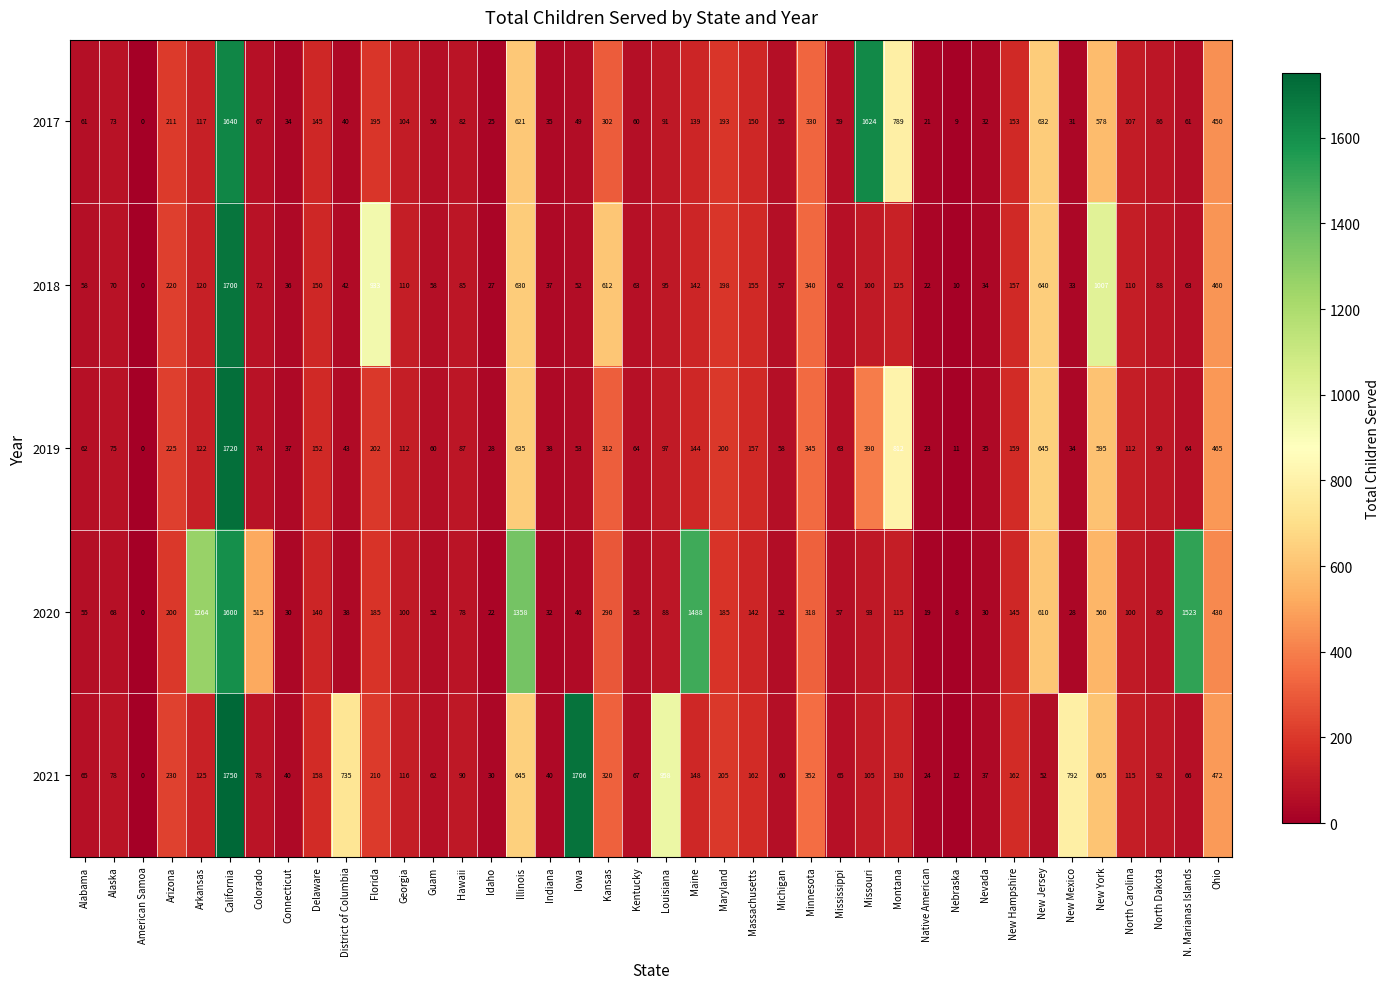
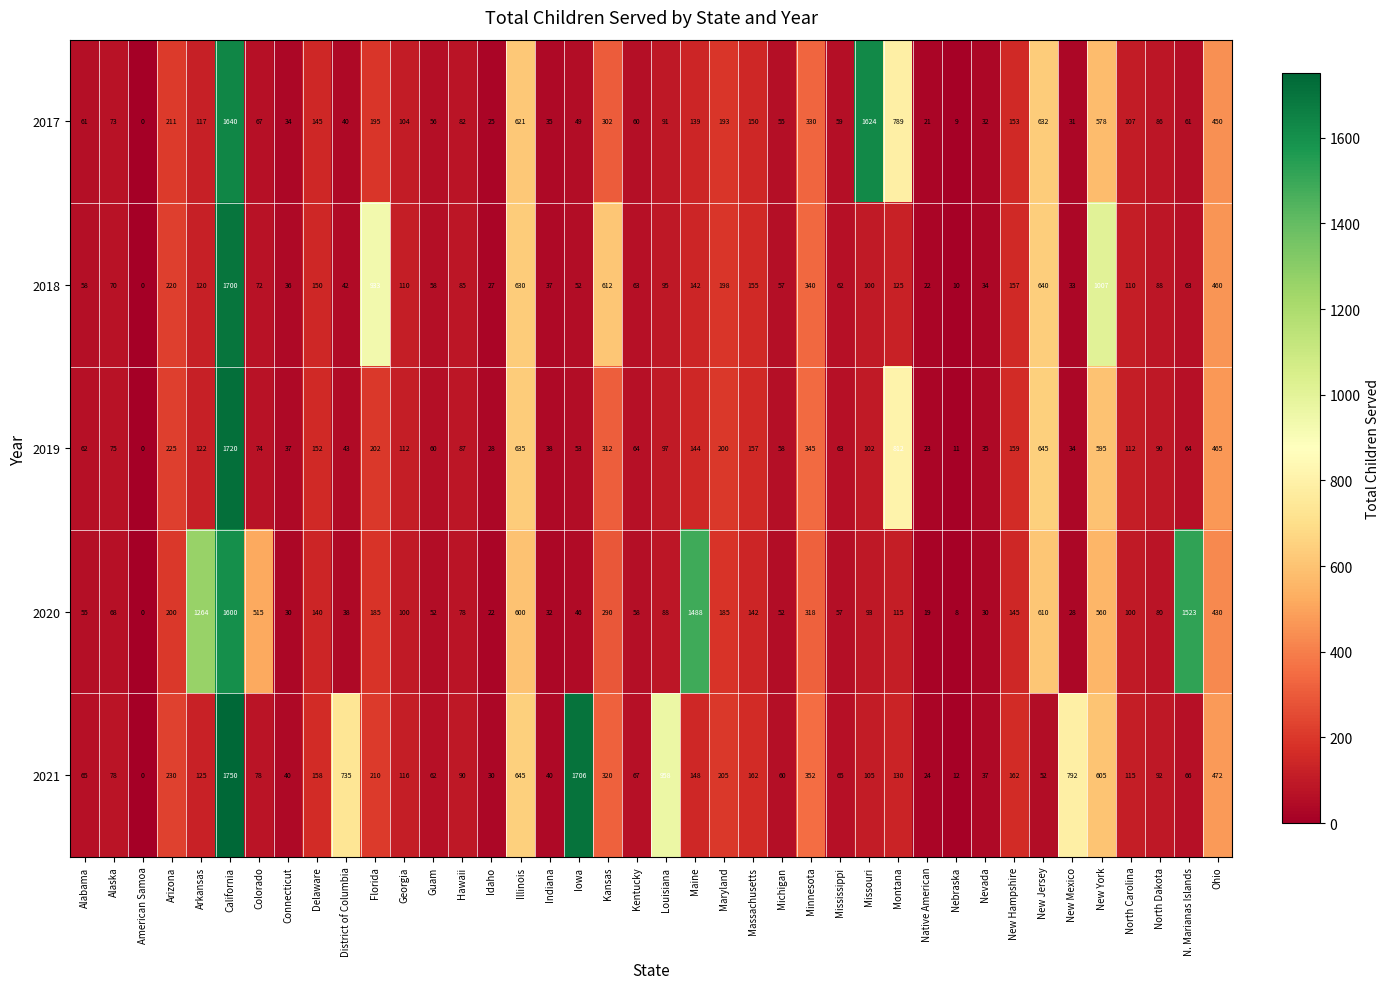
  {
    "2017": {
      "Alabama": 61,
      "Alaska": 73,
      "American Samoa": 0,
      "Arizona": 211,
      "Arkansas": 117,
      "California": 1640,
      "Colorado": 67,
      "Connecticut": 34,
      "Delaware": 145,
      "District of Columbia": 40,
      "Florida": 195,
      "Georgia": 104,
      "Guam": 56,
      "Hawaii": 82,
      "Idaho": 25,
      "Illinois": 621,
      "Indiana": 35,
      "Iowa": 49,
      "Kansas": 302,
      "Kentucky": 60,
      "Louisiana": 91,
      "Maine": 139,
      "Maryland": 193,
      "Massachusetts": 150,
      "Michigan": 55,
      "Minnesota": 330,
      "Mississippi": 59,
      "Missouri": 1624,
      "Montana": 789,
      "Native American": 21,
      "Nebraska": 9,
      "Nevada": 32,
      "New Hampshire": 153,
      "New Jersey": 632,
      "New Mexico": 31,
      "New York": 578,
      "North Carolina": 107,
      "North Dakota": 86,
      "N. Marianas Islands": 61,
      "Ohio": 450
    },
    "2018": {
      "Alabama": 58,
      "Alaska": 70,
      "American Samoa": 0,
      "Arizona": 220,
      "Arkansas": 120,
      "California": 1700,
      "Colorado": 72,
      "Connecticut": 36,
      "Delaware": 150,
      "District of Columbia": 42,
      "Florida": 933,
      "Georgia": 110,
      "Guam": 58,
      "Hawaii": 85,
      "Idaho": 27,
      "Illinois": 630,
      "Indiana": 37,
      "Iowa": 52,
      "Kansas": 612,
      "Kentucky": 63,
      "Louisiana": 95,
      "Maine": 142,
      "Maryland": 198,
      "Massachusetts": 155,
      "Michigan": 57,
      "Minnesota": 340,
      "Mississippi": 62,
      "Missouri": 100,
      "Montana": 125,
      "Native American": 22,
      "Nebraska": 10,
      "Nevada": 34,
      "New Hampshire": 157,
      "New Jersey": 640,
      "New Mexico": 33,
      "New York": 1007,
      "North Carolina": 110,
      "North Dakota": 88,
      "N. Marianas Islands": 63,
      "Ohio": 460
    },
    "2019": {
      "Alabama": 62,
      "Alaska": 75,
      "American Samoa": 0,
      "Arizona": 225,
      "Arkansas": 122,
      "California": 1720,
      "Colorado": 74,
      "Connecticut": 37,
      "Delaware": 152,
      "District of Columbia": 43,
      "Florida": 202,
      "Georgia": 112,
      "Guam": 60,
      "Hawaii": 87,
      "Idaho": 28,
      "Illinois": 635,
      "Indiana": 38,
      "Iowa": 53,
      "Kansas": 312,
      "Kentucky": 64,
      "Louisiana": 97,
      "Maine": 144,
      "Maryland": 200,
      "Massachusetts": 157,
      "Michigan": 58,
      "Minnesota": 345,
      "Mississippi": 63,
-     "Missouri": 390,
+     "Missouri": 102,
      "Montana": 812,
      "Native American": 23,
      "Nebraska": 11,
      "Nevada": 35,
      "New Hampshire": 159,
      "New Jersey": 645,
      "New Mexico": 34,
      "New York": 595,
      "North Carolina": 112,
      "North Dakota": 90,
      "N. Marianas Islands": 64,
      "Ohio": 465
    },
    "2020": {
      "Alabama": 55,
      "Alaska": 68,
      "American Samoa": 0,
      "Arizona": 200,
      "Arkansas": 1264,
      "California": 1600,
      "Colorado": 515,
      "Connecticut": 30,
      "Delaware": 140,
      "District of Columbia": 38,
      "Florida": 185,
      "Georgia": 100,
      "Guam": 52,
      "Hawaii": 78,
      "Idaho": 22,
-     "Illinois": 1358,
+     "Illinois": 600,
      "Indiana": 32,
      "Iowa": 46,
      "Kansas": 290,
      "Kentucky": 58,
      "Louisiana": 88,
      "Maine": 1488,
      "Maryland": 185,
      "Massachusetts": 142,
      "Michigan": 52,
      "Minnesota": 318,
      "Mississippi": 57,
      "Missouri": 93,
      "Montana": 115,
      "Native American": 19,
      "Nebraska": 8,
      "Nevada": 30,
      "New Hampshire": 145,
      "New Jersey": 610,
      "New Mexico": 28,
      "New York": 560,
      "North Carolina": 100,
      "North Dakota": 80,
      "N. Marianas Islands": 1523,
      "Ohio": 430
    },
    "2021": {
      "Alabama": 65,
      "Alaska": 78,
      "American Samoa": 0,
      "Arizona": 230,
      "Arkansas": 125,
      "California": 1750,
      "Colorado": 78,
      "Connecticut": 40,
      "Delaware": 158,
      "District of Columbia": 735,
      "Florida": 210,
      "Georgia": 116,
      "Guam": 62,
      "Hawaii": 90,
      "Idaho": 30,
      "Illinois": 645,
      "Indiana": 40,
      "Iowa": 1706,
      "Kansas": 320,
      "Kentucky": 67,
      "Louisiana": 958,
      "Maine": 148,
      "Maryland": 205,
      "Massachusetts": 162,
      "Michigan": 60,
      "Minnesota": 352,
      "Mississippi": 65,
      "Missouri": 105,
      "Montana": 130,
      "Native American": 24,
      "Nebraska": 12,
      "Nevada": 37,
      "New Hampshire": 162,
      "New Jersey": 52,
      "New Mexico": 792,
      "New York": 605,
      "North Carolina": 115,
      "North Dakota": 92,
      "N. Marianas Islands": 66,
      "Ohio": 472
    }
  }
